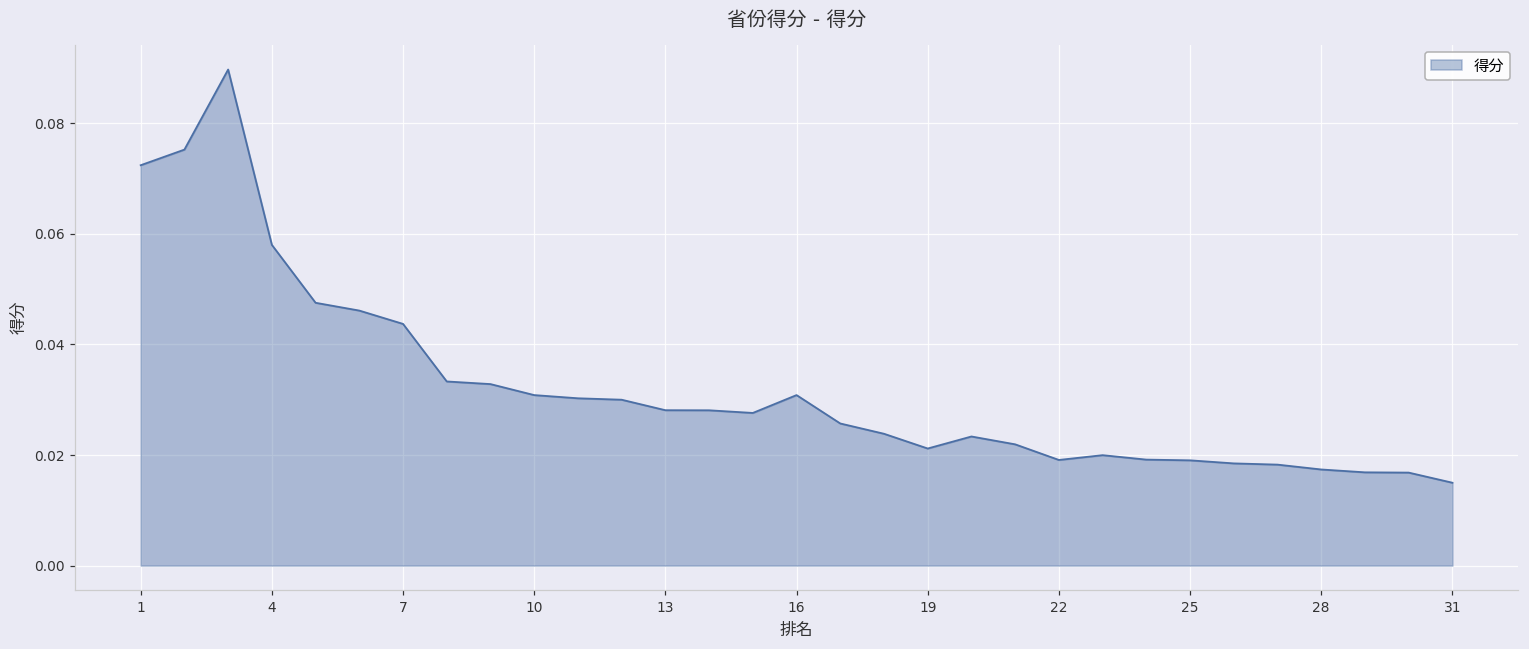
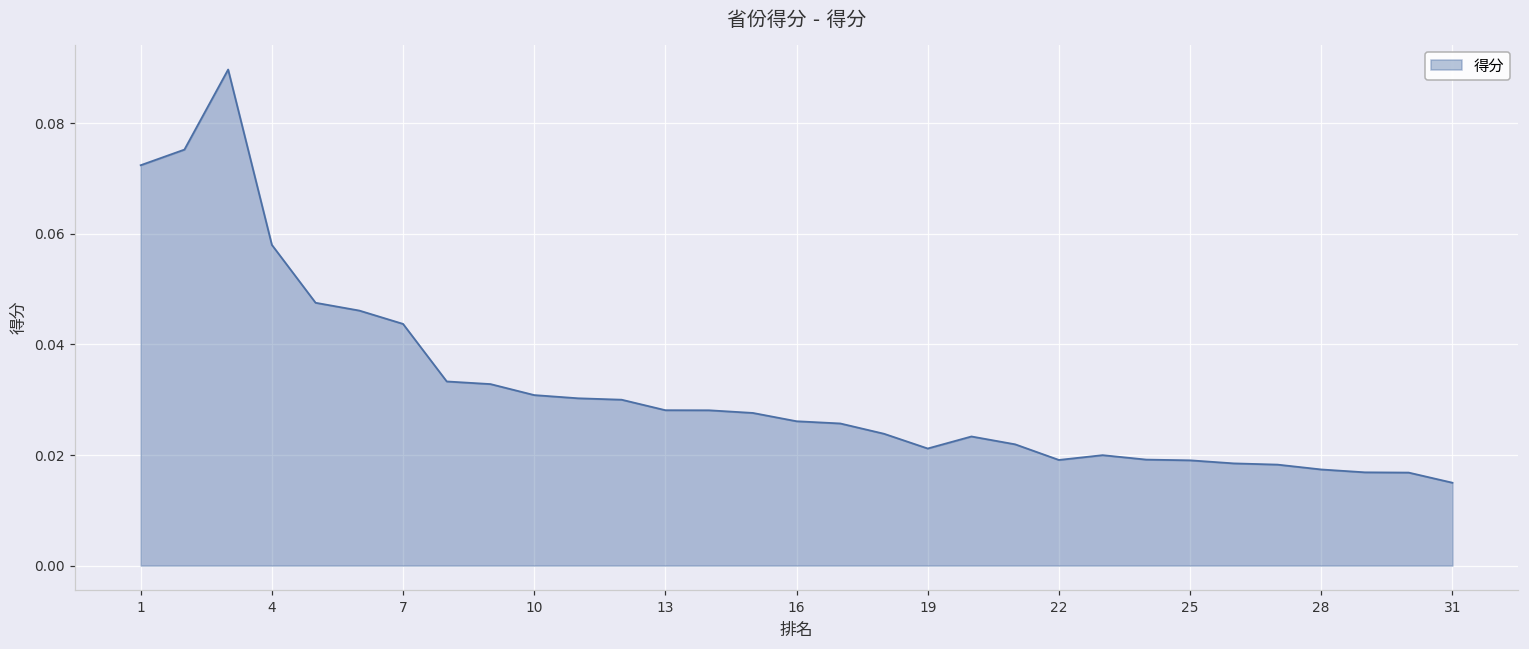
  {
    "1": 0.072,
    "4": 0.058,
    "7": 0.044,
    "10": 0.031,
    "13": 0.028,
-   "16": 0.031,
+   "16": 0.026,
    "19": 0.021,
    "22": 0.019,
    "25": 0.019,
    "28": 0.017,
    "31": 0.015
  }
